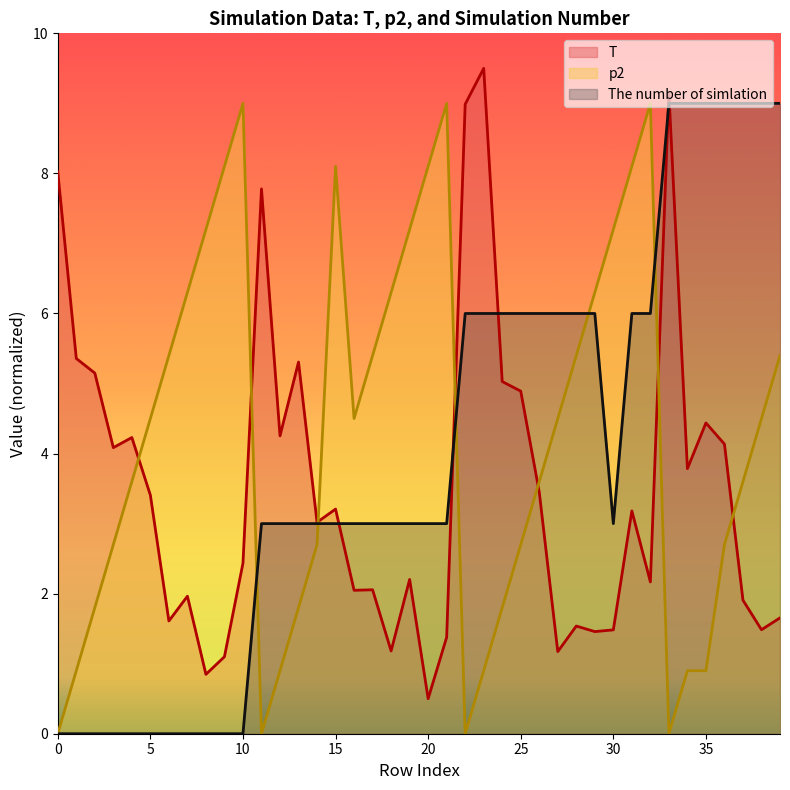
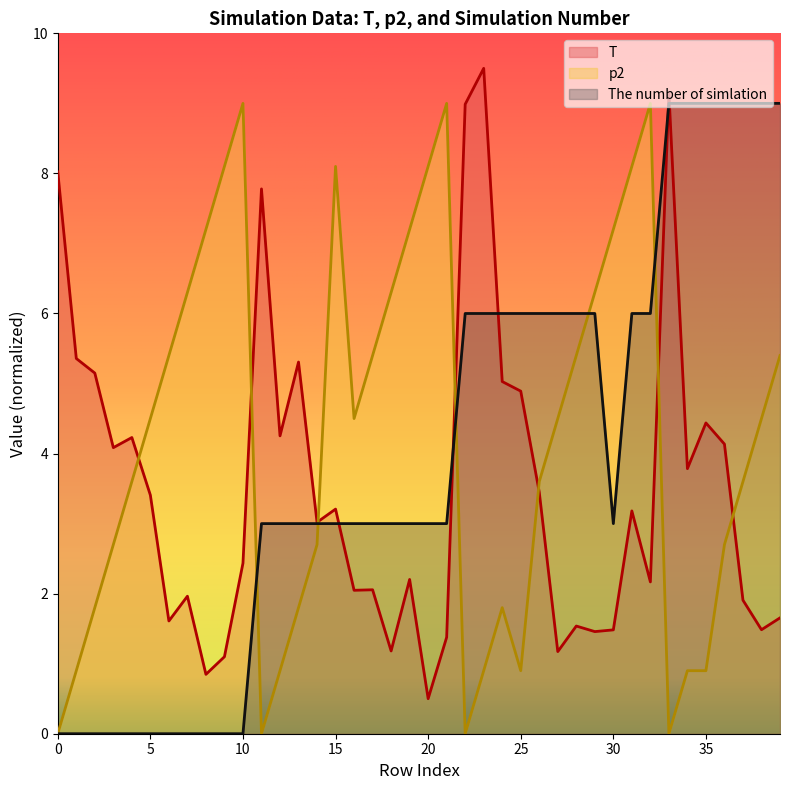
  {
    "T": {
      "0": 8.0,
      "5": 3.4,
      "10": 2.4,
      "15": 3.2,
      "20": 0.5,
      "25": 4.9,
      "30": 1.5,
      "35": 4.4
    },
    "p2": {
      "5": 4.5,
      "10": 9.0,
      "15": 8.1,
      "20": 8.1,
-     "25": 2.7,
+     "25": 0.9,
      "30": 7.2,
      "35": 0.9
    },
    "The number of simlation": {
      "5": 0.0,
      "10": 0.0,
      "15": 3.0,
      "20": 3.0,
      "25": 6.0,
      "30": 3.0
    }
  }
